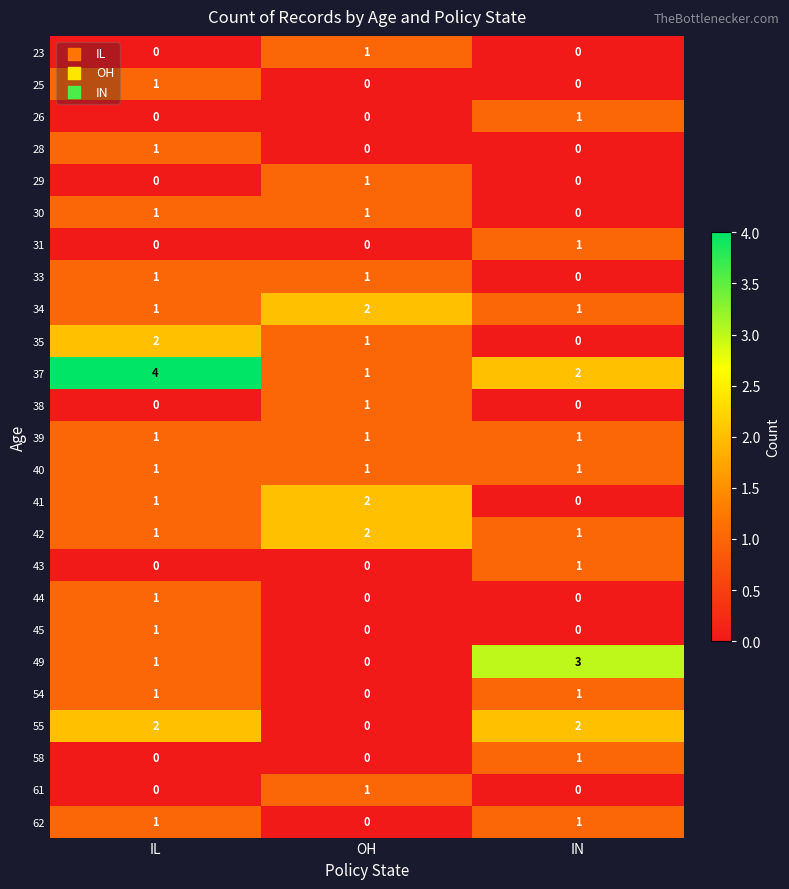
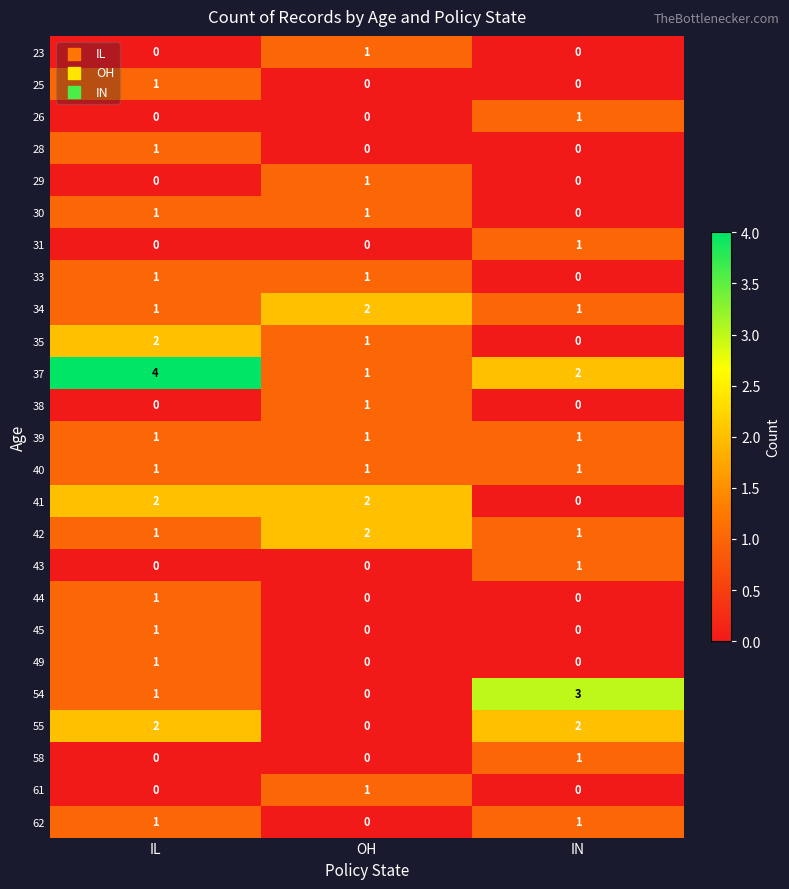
  {
    "23": {
      "IL": 0,
      "OH": 1,
      "IN": 0
    },
    "25": {
      "IL": 1,
      "OH": 0,
      "IN": 0
    },
    "26": {
      "IL": 0,
      "OH": 0,
      "IN": 1
    },
    "28": {
      "IL": 1,
      "OH": 0,
      "IN": 0
    },
    "29": {
      "IL": 0,
      "OH": 1,
      "IN": 0
    },
    "30": {
      "IL": 1,
      "OH": 1,
      "IN": 0
    },
    "31": {
      "IL": 0,
      "OH": 0,
      "IN": 1
    },
    "33": {
      "IL": 1,
      "OH": 1,
      "IN": 0
    },
    "34": {
      "IL": 1,
      "OH": 2,
      "IN": 1
    },
    "35": {
      "IL": 2,
      "OH": 1,
      "IN": 0
    },
    "37": {
      "IL": 4,
      "OH": 1,
      "IN": 2
    },
    "38": {
      "IL": 0,
      "OH": 1,
      "IN": 0
    },
    "39": {
      "IL": 1,
      "OH": 1,
      "IN": 1
    },
    "40": {
      "IL": 1,
      "OH": 1,
      "IN": 1
    },
    "41": {
-     "IL": 1,
+     "IL": 2,
      "OH": 2,
      "IN": 0
    },
    "42": {
      "IL": 1,
      "OH": 2,
      "IN": 1
    },
    "43": {
      "IL": 0,
      "OH": 0,
      "IN": 1
    },
    "44": {
      "IL": 1,
      "OH": 0,
      "IN": 0
    },
    "45": {
      "IL": 1,
      "OH": 0,
      "IN": 0
    },
    "49": {
      "IL": 1,
      "OH": 0,
-     "IN": 3
+     "IN": 0
    },
    "54": {
      "IL": 1,
      "OH": 0,
-     "IN": 1
+     "IN": 3
    },
    "55": {
      "IL": 2,
      "OH": 0,
      "IN": 2
    },
    "58": {
      "IL": 0,
      "OH": 0,
      "IN": 1
    },
    "61": {
      "IL": 0,
      "OH": 1,
      "IN": 0
    },
    "62": {
      "IL": 1,
      "OH": 0,
      "IN": 1
    }
  }
